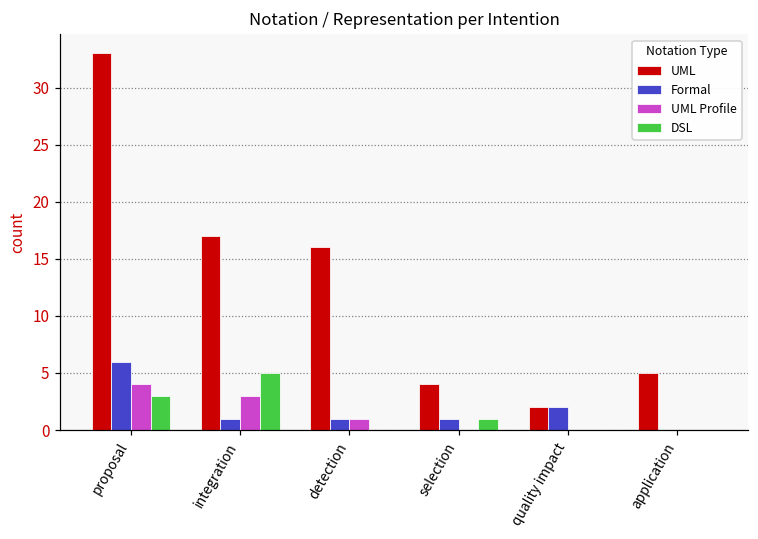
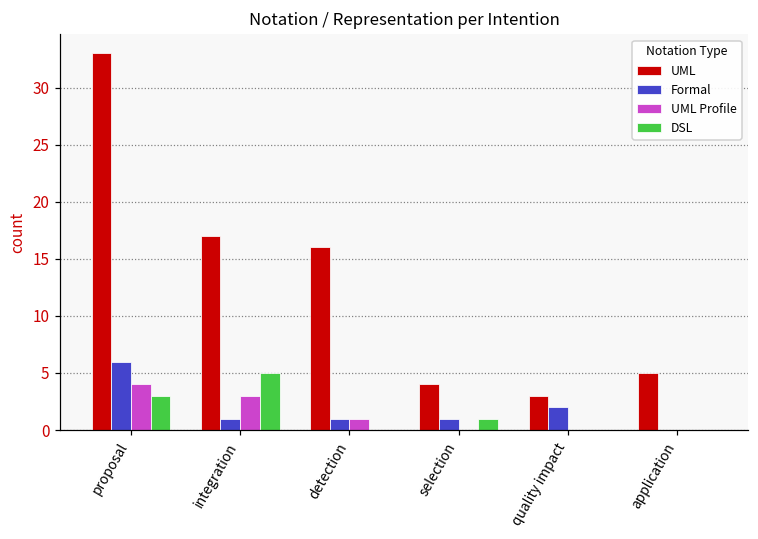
  {
    "UML": {
      "proposal": 33,
      "integration": 17,
      "detection": 16,
      "selection": 4,
-     "quality impact": 2,
+     "quality impact": 3,
      "application": 5
    },
    "Formal": {
      "proposal": 6,
      "integration": 1,
      "detection": 1,
      "selection": 1,
      "quality impact": 2,
      "application": 0
    },
    "UML Profile": {
      "proposal": 4,
      "integration": 3,
      "detection": 1,
      "selection": 0,
      "quality impact": 0,
      "application": 0
    },
    "DSL": {
      "proposal": 3,
      "integration": 5,
      "detection": 0,
      "selection": 1,
      "quality impact": 0,
      "application": 0
    }
  }
